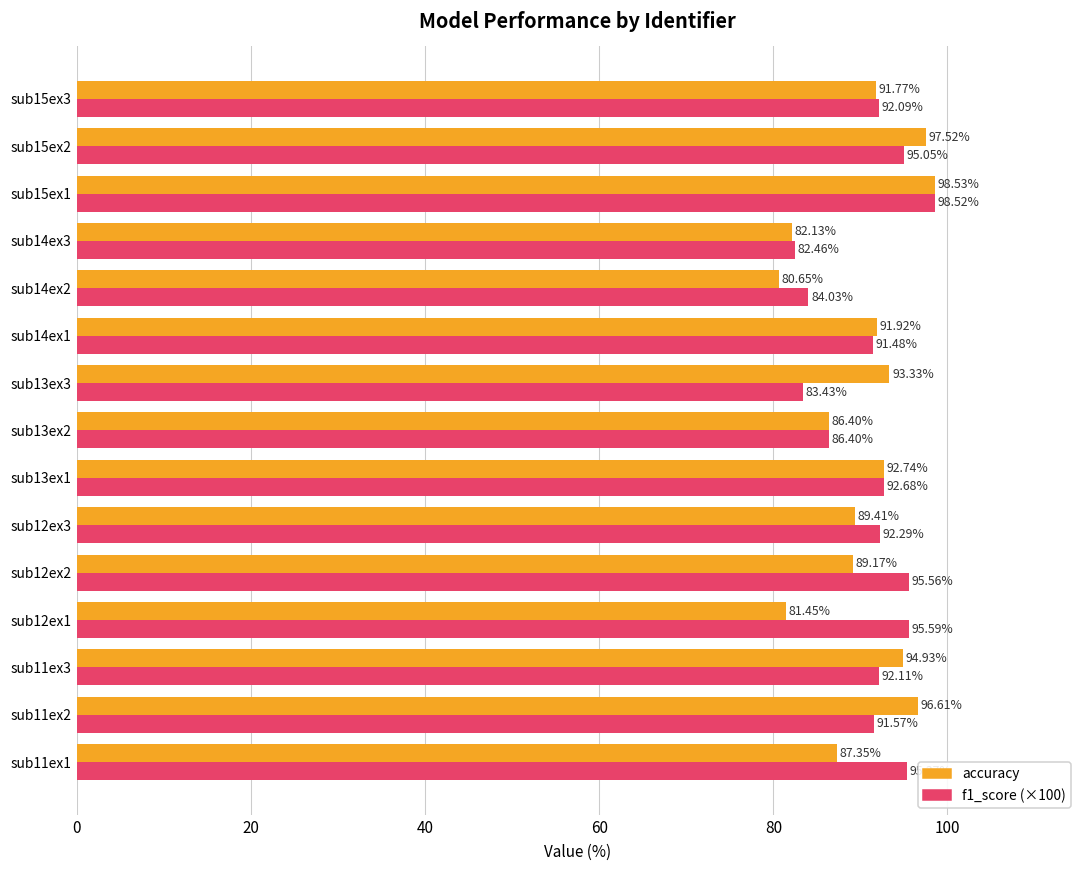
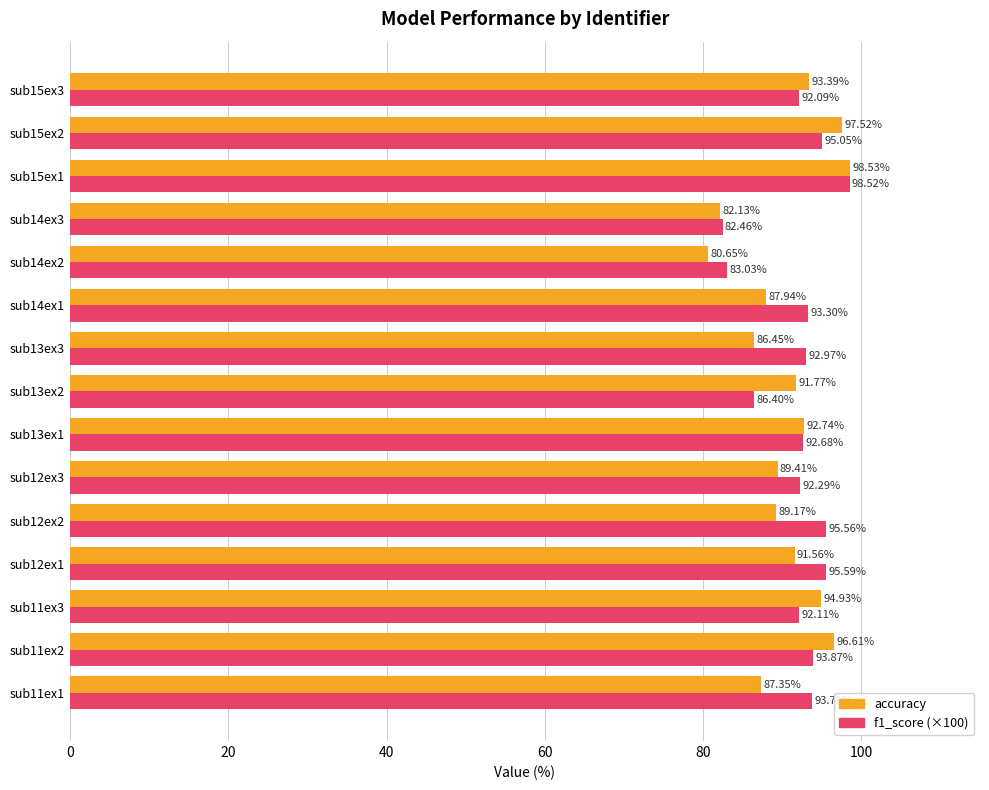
  {
    "accuracy": {
-     "sub15ex3": "91.77%",
+     "sub15ex3": "93.39%",
      "sub15ex2": "97.52%",
      "sub15ex1": "98.53%",
      "sub14ex3": "82.13%",
      "sub14ex2": "80.65%",
-     "sub14ex1": "91.92%",
-     "sub13ex3": "93.33%",
-     "sub13ex2": "86.40%",
+     "sub14ex1": "87.94%",
+     "sub13ex3": "86.45%",
+     "sub13ex2": "91.77%",
      "sub13ex1": "92.74%",
      "sub12ex3": "89.41%",
      "sub12ex2": "89.17%",
-     "sub12ex1": "81.45%",
+     "sub12ex1": "91.56%",
      "sub11ex3": "94.93%",
      "sub11ex2": "96.61%",
      "sub11ex1": "87.35%"
    },
    "f1_score (×100)": {
      "sub15ex3": "92.09%",
      "sub15ex2": "95.05%",
      "sub15ex1": "98.52%",
      "sub14ex3": "82.46%",
-     "sub14ex2": "84.03%",
-     "sub14ex1": "91.48%",
-     "sub13ex3": "83.43%",
+     "sub14ex2": "83.03%",
+     "sub14ex1": "93.30%",
+     "sub13ex3": "92.97%",
      "sub13ex2": "86.40%",
      "sub13ex1": "92.68%",
      "sub12ex3": "92.29%",
      "sub12ex2": "95.56%",
      "sub12ex1": "95.59%",
      "sub11ex3": "92.11%",
-     "sub11ex2": "91.57%",
-     "sub11ex1": "95"
+     "sub11ex2": "93.87%",
+     "sub11ex1": "94"
    }
  }
